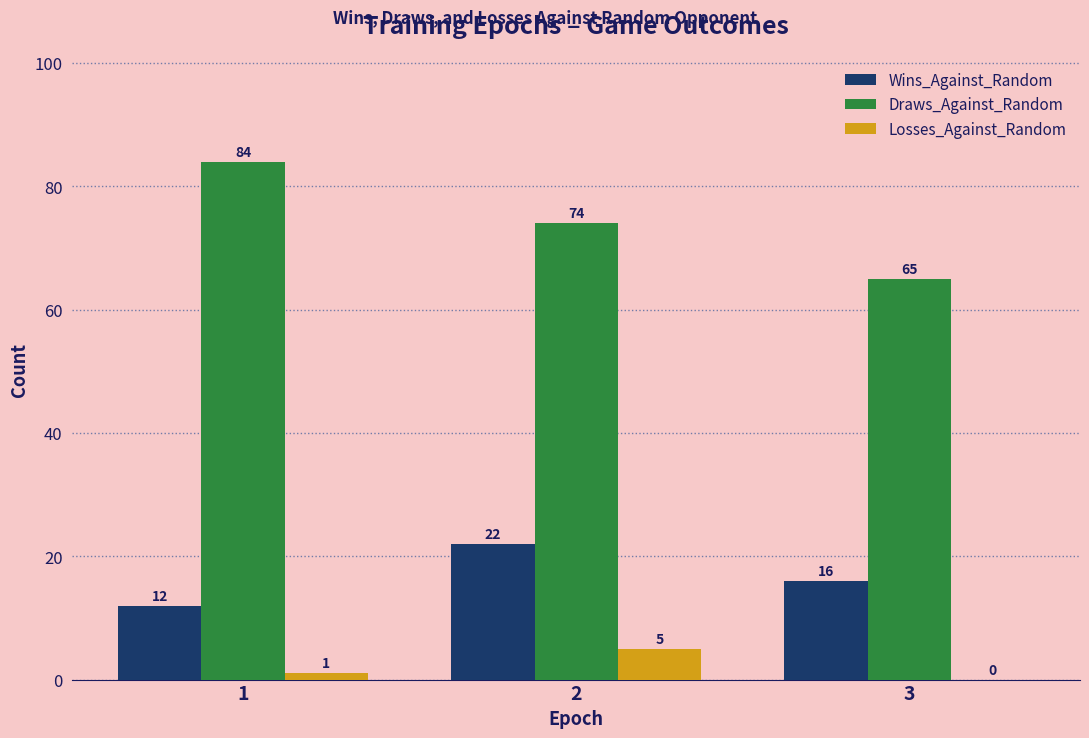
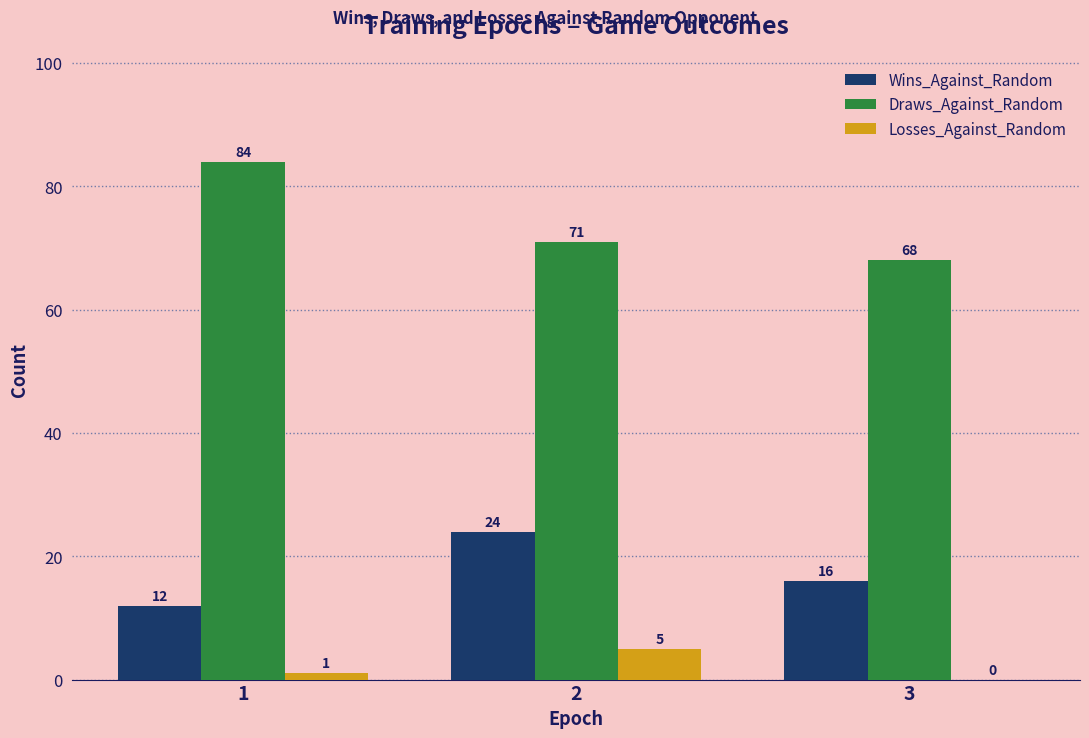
  {
    "Wins_Against_Random": {
      "1": 12,
-     "2": 22,
+     "2": 24,
      "3": 16
    },
    "Draws_Against_Random": {
      "1": 84,
-     "2": 74,
-     "3": 65
+     "2": 71,
+     "3": 68
    },
    "Losses_Against_Random": {
      "1": 1,
      "2": 5,
      "3": 0
    }
  }
